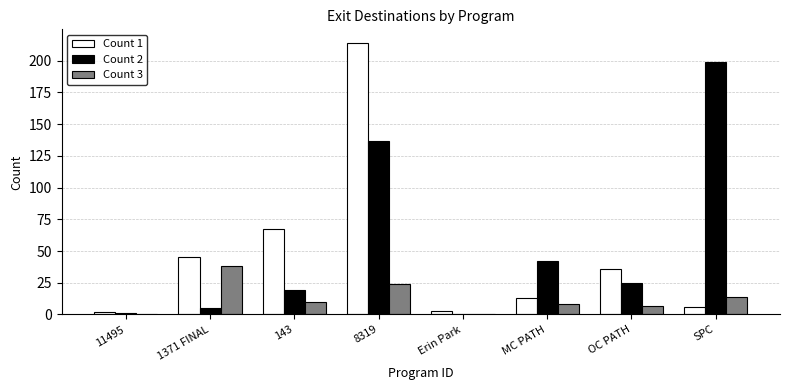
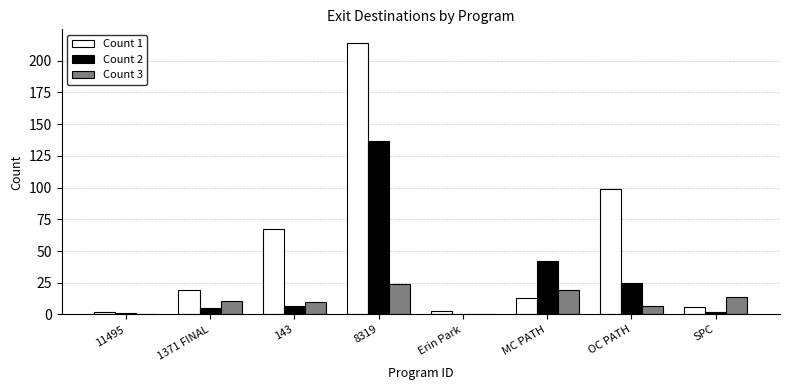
  {
    "Count 1": {
      "11495": 2,
-     "1371 FINAL": 45,
+     "1371 FINAL": 19,
      "143": 67,
      "8319": 214,
      "Erin Park": 3,
      "MC PATH": 13,
-     "OC PATH": 36,
+     "OC PATH": 99,
      "SPC": 6
    },
    "Count 2": {
      "1371 FINAL": 5,
-     "143": 19,
+     "143": 7,
      "8319": 137,
      "Erin Park": 0,
      "MC PATH": 42,
      "OC PATH": 25,
-     "SPC": 199
+     "SPC": 2
    },
    "Count 3": {
      "11495": 0,
-     "1371 FINAL": 38,
+     "1371 FINAL": 11,
      "143": 10,
      "8319": 24,
      "Erin Park": 0,
-     "MC PATH": 8,
+     "MC PATH": 19,
      "OC PATH": 7,
      "SPC": 14
    }
  }
